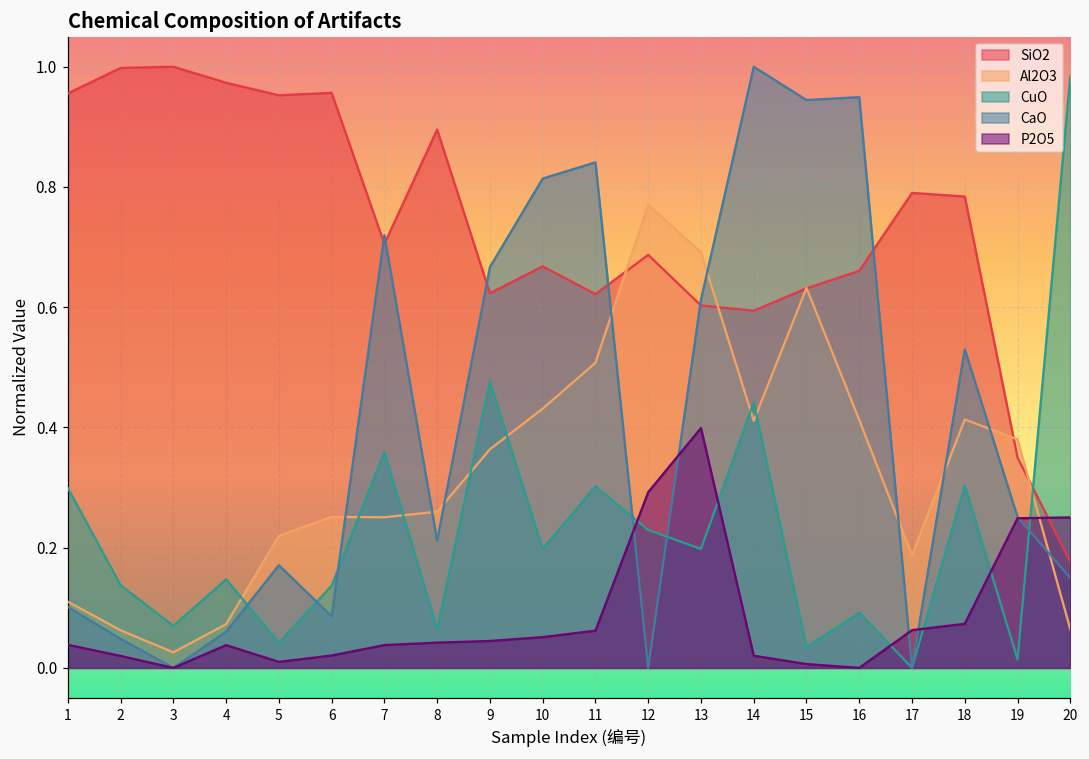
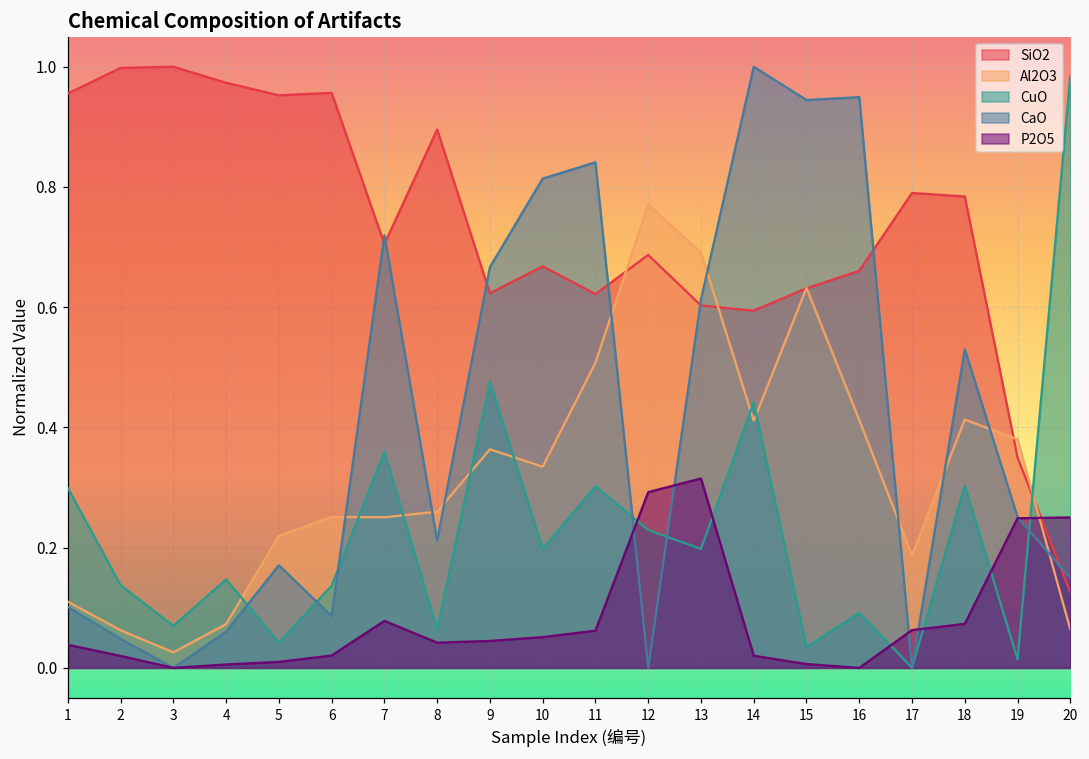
  {
    "SiO2": {
      "1": 0.96,
      "2": 1.00,
      "3": 1.00,
      "4": 0.97,
      "5": 0.95,
      "6": 0.96,
      "7": 0.71,
      "8": 0.90,
      "9": 0.62,
      "10": 0.67,
      "11": 0.62,
      "12": 0.69,
      "13": 0.60,
      "14": 0.59,
      "16": 0.66,
      "17": 0.79,
      "18": 0.78,
      "19": 0.35,
-     "20": 0.18
+     "20": 0.13
    },
    "Al2O3": {
      "1": 0.11,
      "2": 0.06,
      "3": 0.03,
      "4": 0.07,
      "5": 0.22,
      "6": 0.25,
      "7": 0.25,
      "8": 0.26,
      "9": 0.36,
-     "10": 0.43,
+     "10": 0.33,
      "11": 0.51,
      "12": 0.77,
      "13": 0.69,
      "14": 0.41,
      "16": 0.41,
      "17": 0.19,
      "18": 0.41,
      "19": 0.38,
      "20": 0.06
    },
    "P2O5": {
      "1": 0.04,
      "2": 0.02,
-     "4": 0.04,
+     "4": 0.01,
      "5": 0.01,
      "6": 0.02,
-     "7": 0.04,
+     "7": 0.08,
      "8": 0.04,
      "9": 0.04,
      "10": 0.05,
      "11": 0.06,
      "12": 0.29,
-     "13": 0.40,
+     "13": 0.32,
      "14": 0.02,
      "15": 0.01,
      "16": 0.00,
      "17": 0.06,
      "18": 0.07,
      "20": 0.25
    }
  }
